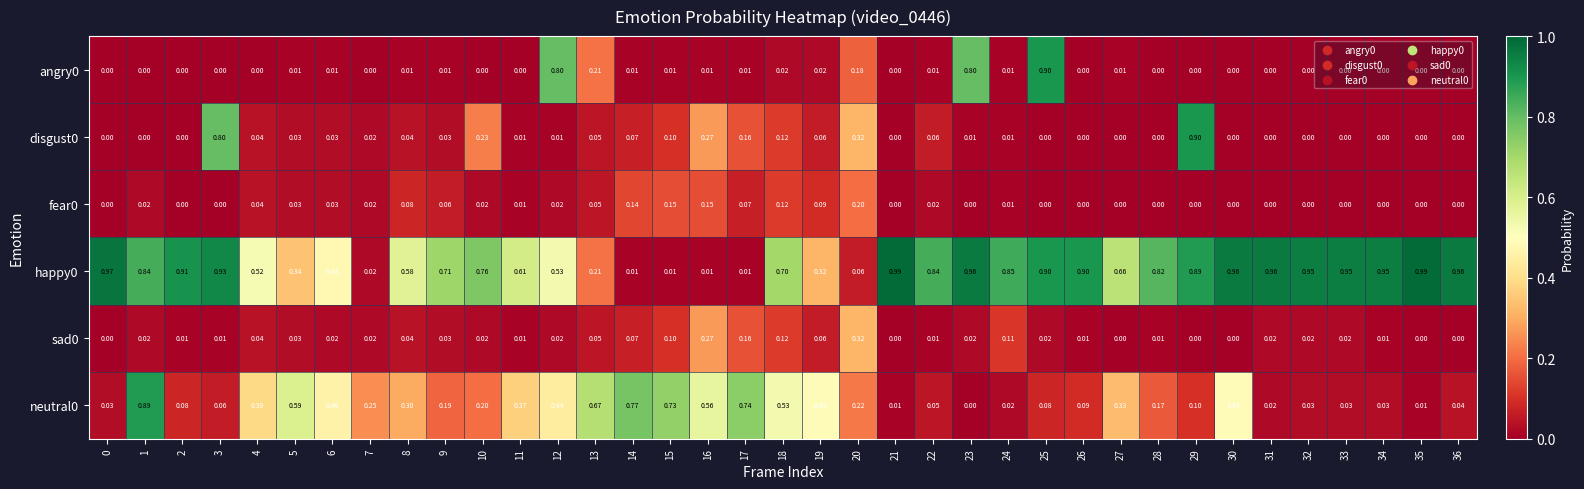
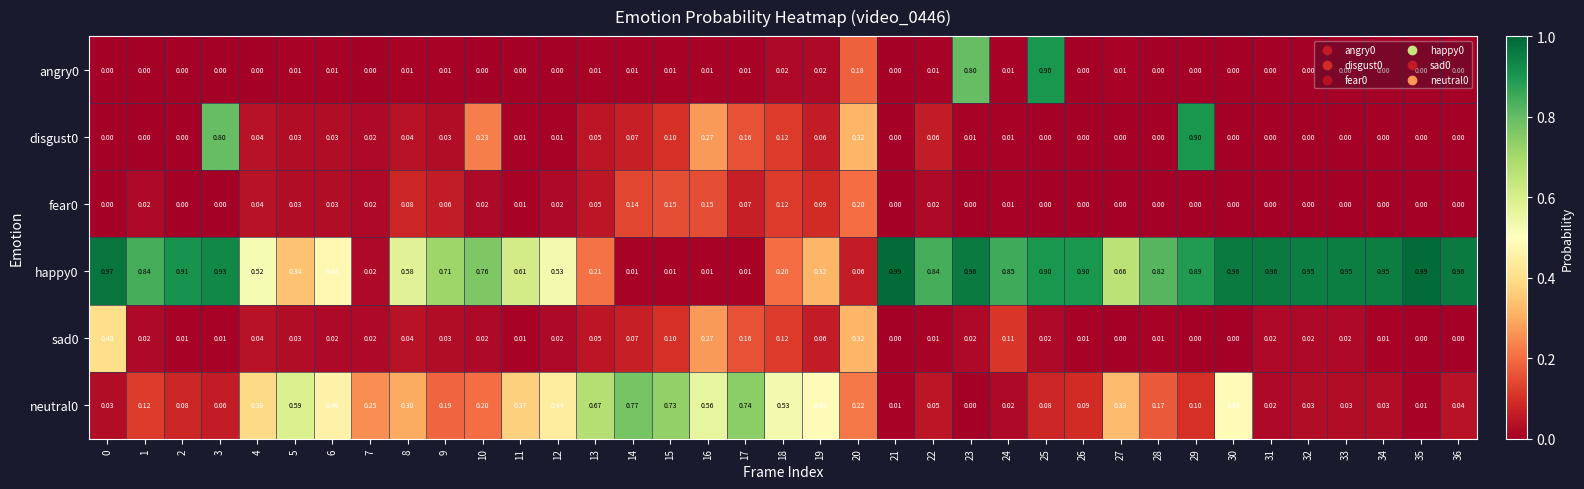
  {
    "angry0": {
      "0": 0.00,
      "1": 0.00,
      "2": 0.00,
      "3": 0.00,
      "4": 0.00,
      "5": 0.01,
      "6": 0.01,
      "7": 0.00,
      "8": 0.01,
      "9": 0.01,
      "10": 0.00,
      "11": 0.00,
-     "12": 0.80,
-     "13": 0.21,
+     "12": 0.00,
+     "13": 0.01,
      "14": 0.01,
      "15": 0.01,
      "16": 0.01,
      "17": 0.01,
      "18": 0.02,
      "19": 0.02,
      "20": 0.18,
      "21": 0.00,
      "22": 0.01,
      "23": 0.80,
      "24": 0.01,
      "25": 0.90,
      "26": 0.00,
      "27": 0.01,
      "28": 0.00,
      "29": 0.00,
      "30": 0.00,
      "31": 0.00
    },
    "happy0": {
      "0": 0.97,
      "1": 0.84,
      "2": 0.91,
      "3": 0.93,
      "4": 0.52,
      "5": 0.34,
      "6": 0.48,
      "7": 0.02,
      "8": 0.58,
      "9": 0.71,
      "10": 0.76,
      "11": 0.61,
      "12": 0.53,
      "13": 0.21,
      "14": 0.01,
      "15": 0.01,
      "16": 0.01,
      "17": 0.01,
-     "18": 0.70,
+     "18": 0.20,
      "19": 0.32,
      "20": 0.06,
      "21": 0.99,
      "22": 0.84,
      "23": 0.96,
      "24": 0.85,
      "25": 0.90,
      "26": 0.90,
      "27": 0.66,
      "28": 0.82,
      "29": 0.89,
      "30": 0.96,
      "31": 0.96,
      "32": 0.95,
      "33": 0.95,
      "34": 0.95,
      "35": 0.99,
      "36": 0.96
    },
    "sad0": {
-     "0": 0.00,
+     "0": 0.40,
      "1": 0.02,
      "2": 0.01,
      "3": 0.01,
      "4": 0.04,
      "5": 0.03,
      "6": 0.02,
      "7": 0.02,
      "8": 0.04,
      "9": 0.03,
      "10": 0.02,
      "11": 0.01,
      "12": 0.02,
      "13": 0.05,
      "14": 0.07,
      "15": 0.10,
      "16": 0.27,
      "17": 0.16,
      "18": 0.12,
      "19": 0.06,
      "20": 0.32,
      "21": 0.00,
      "22": 0.01,
      "23": 0.02,
      "24": 0.11,
      "25": 0.02,
      "26": 0.01,
      "27": 0.00,
      "28": 0.01,
      "29": 0.00,
      "30": 0.00,
      "31": 0.02,
      "32": 0.02,
      "33": 0.02,
      "34": 0.01,
      "35": 0.00,
      "36": 0.00
    },
    "neutral0": {
      "0": 0.03,
-     "1": 0.89,
+     "1": 0.12,
      "2": 0.08,
      "3": 0.06,
      "4": 0.39,
      "5": 0.59,
      "6": 0.46,
      "7": 0.25,
      "8": 0.30,
      "9": 0.19,
      "10": 0.20,
      "11": 0.37,
      "12": 0.44,
      "13": 0.67,
      "14": 0.77,
      "15": 0.73,
      "16": 0.56,
      "17": 0.74,
      "18": 0.53,
      "19": 0.49,
      "20": 0.22,
      "21": 0.01,
      "22": 0.05,
      "23": 0.00,
      "24": 0.02,
      "25": 0.08,
      "26": 0.09,
      "27": 0.33,
      "28": 0.17,
      "29": 0.10,
      "30": 0.49,
      "31": 0.02,
      "32": 0.03,
      "33": 0.03,
      "34": 0.03,
      "35": 0.01,
      "36": 0.04
    }
  }
